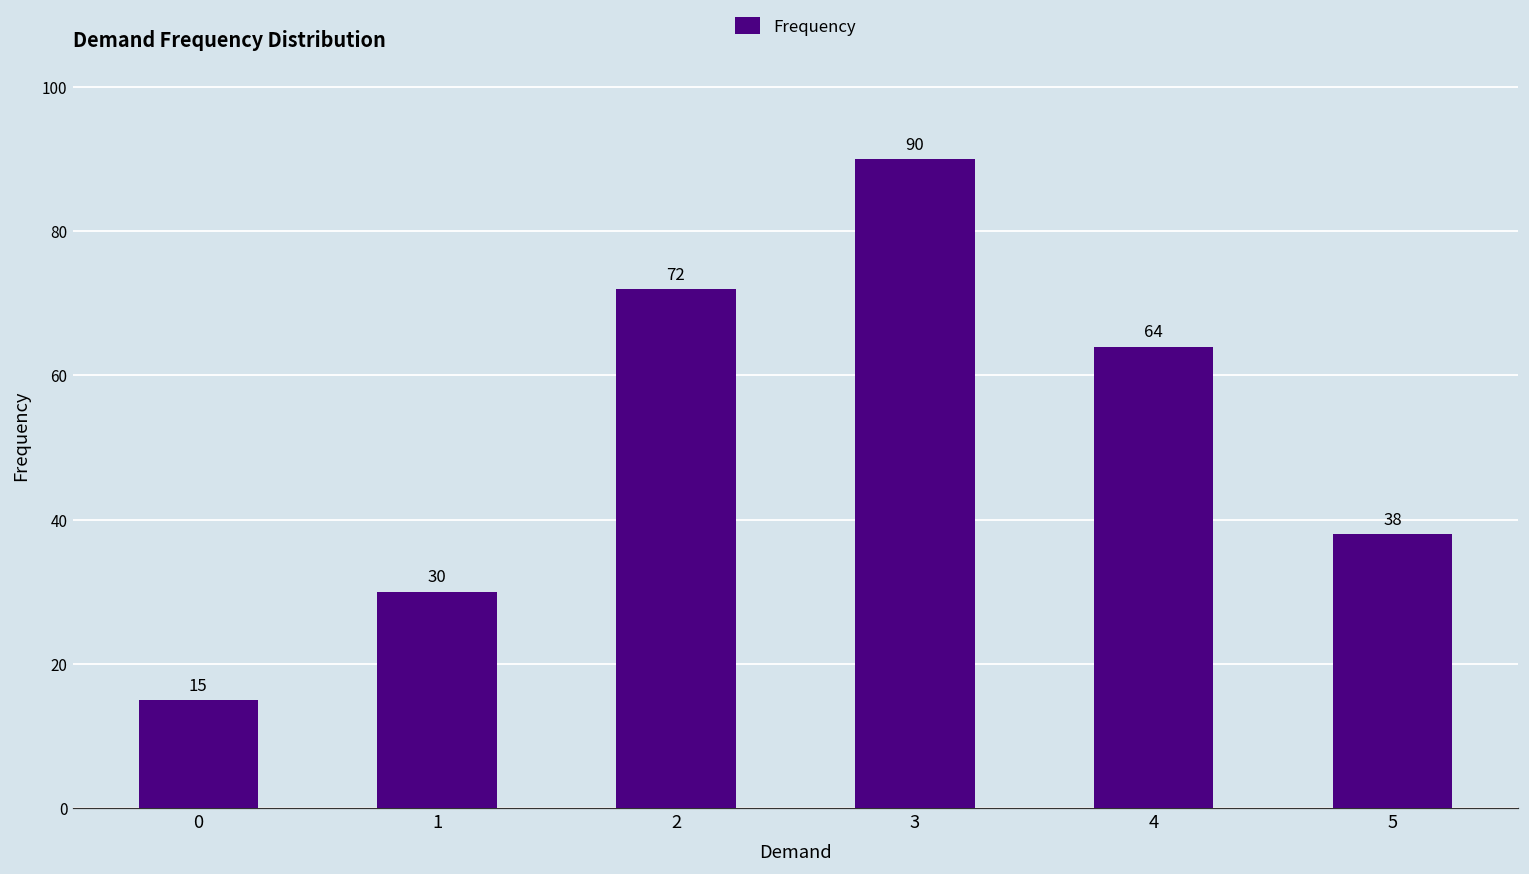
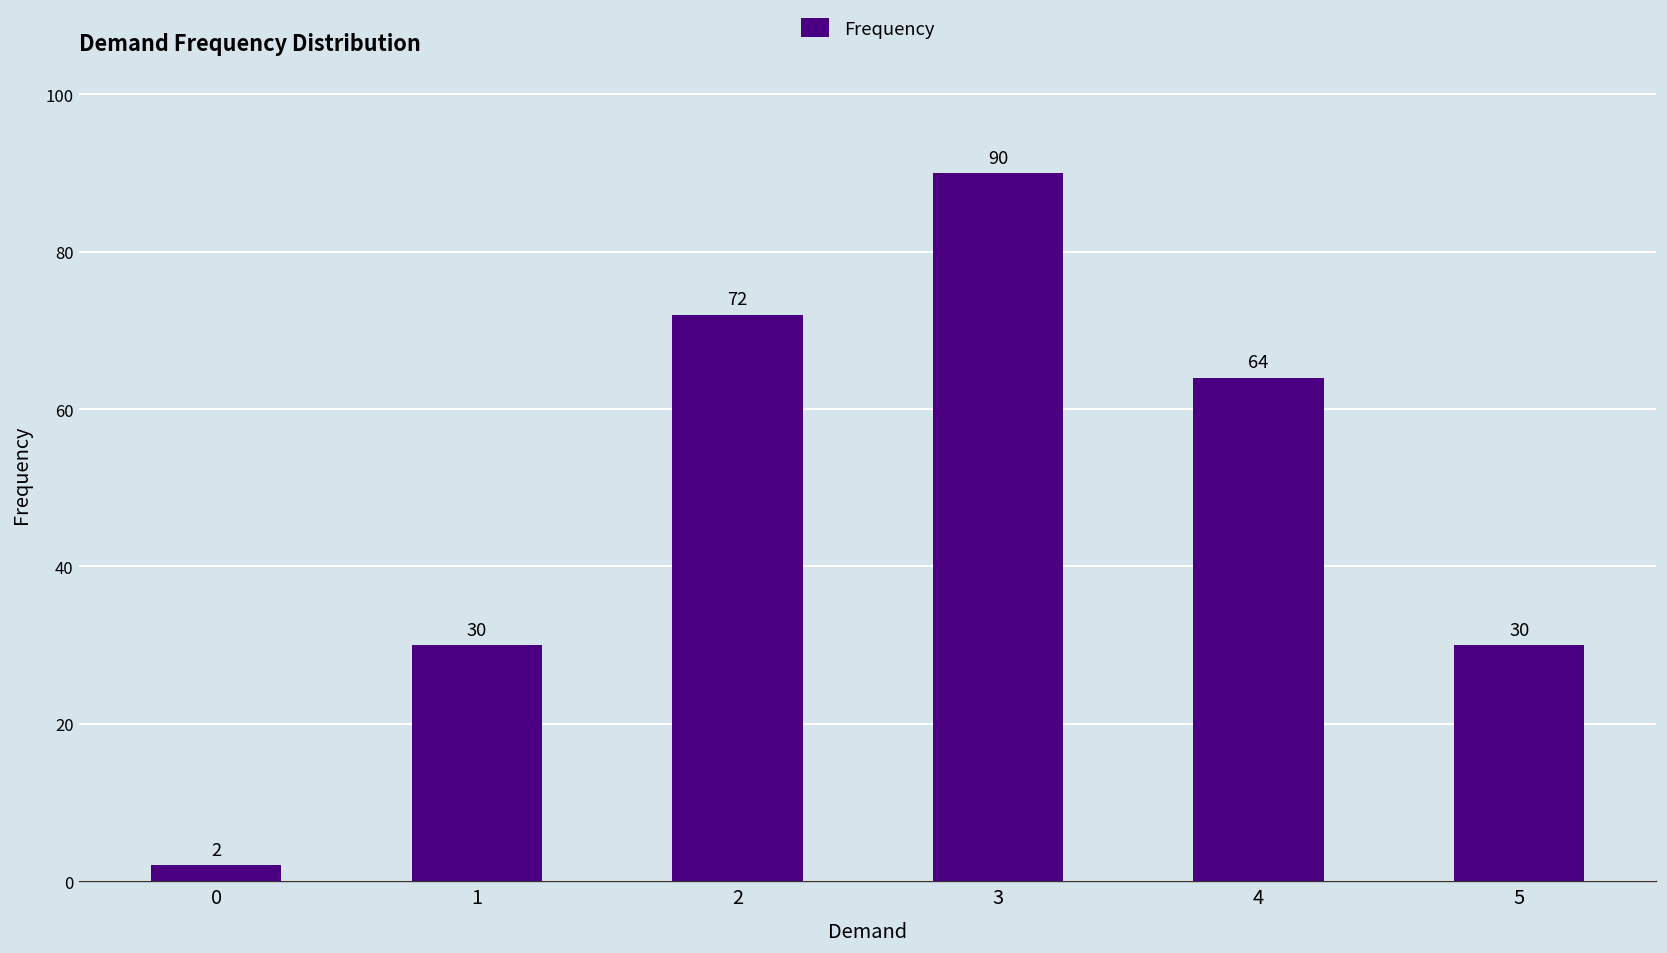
  {
-   "0": 15,
+   "0": 2,
    "1": 30,
    "2": 72,
    "3": 90,
    "4": 64,
-   "5": 38
+   "5": 30
  }
